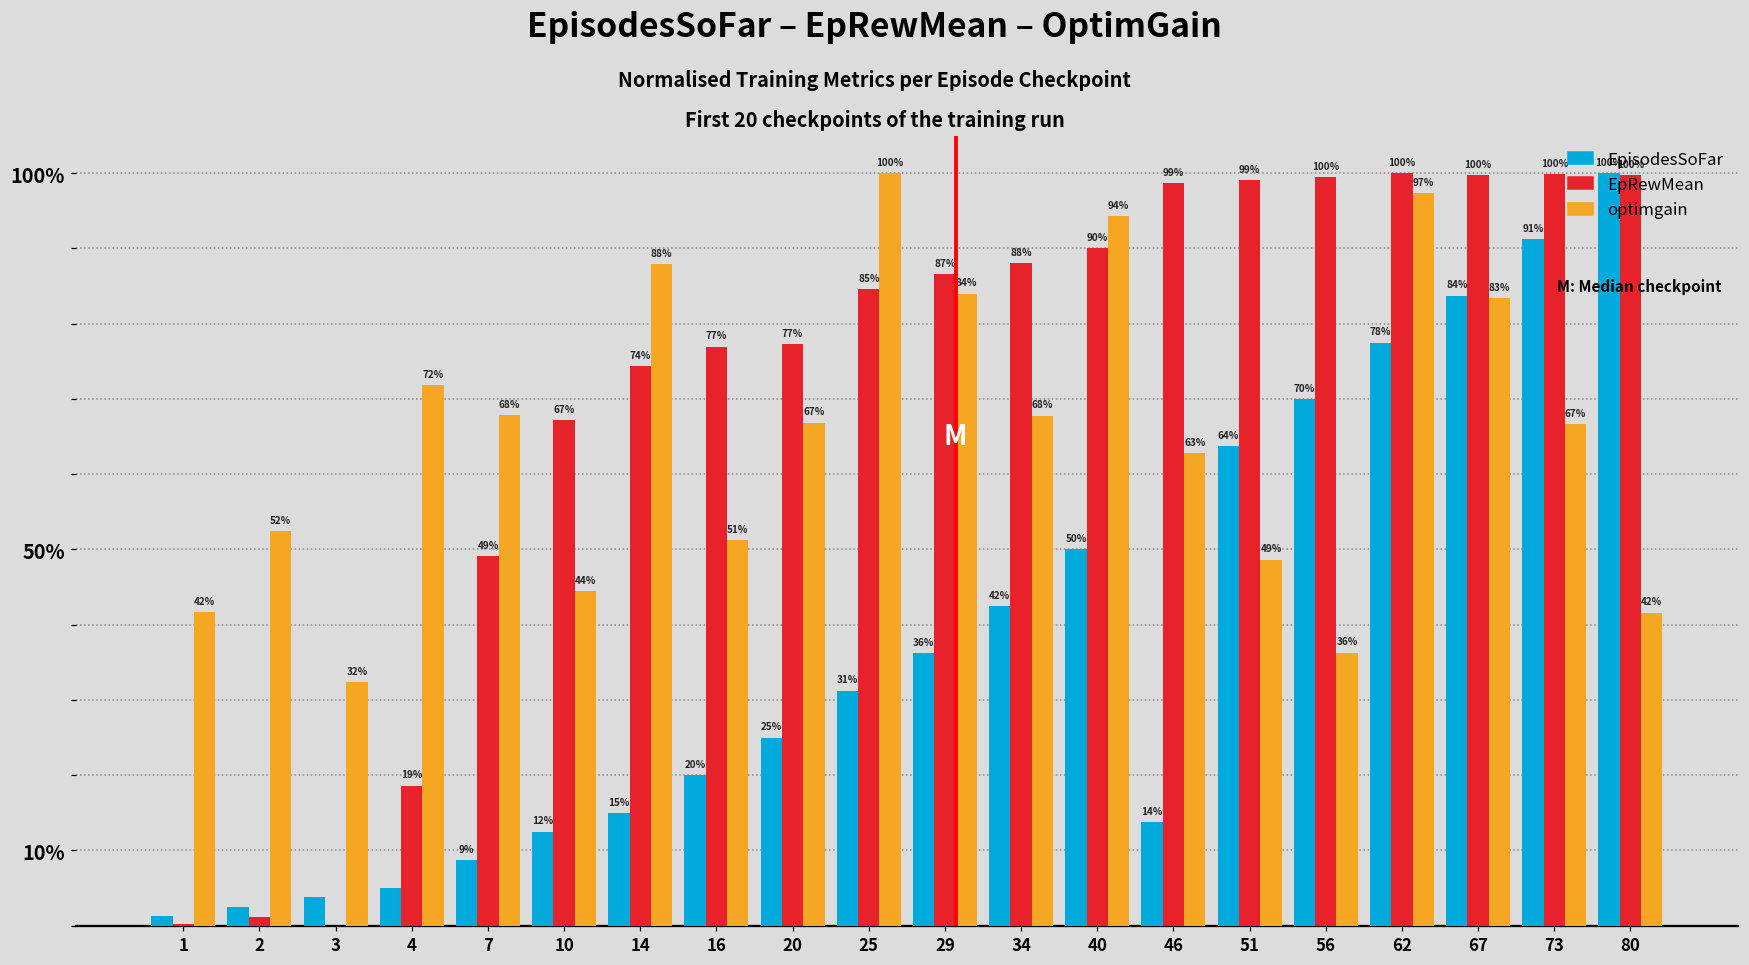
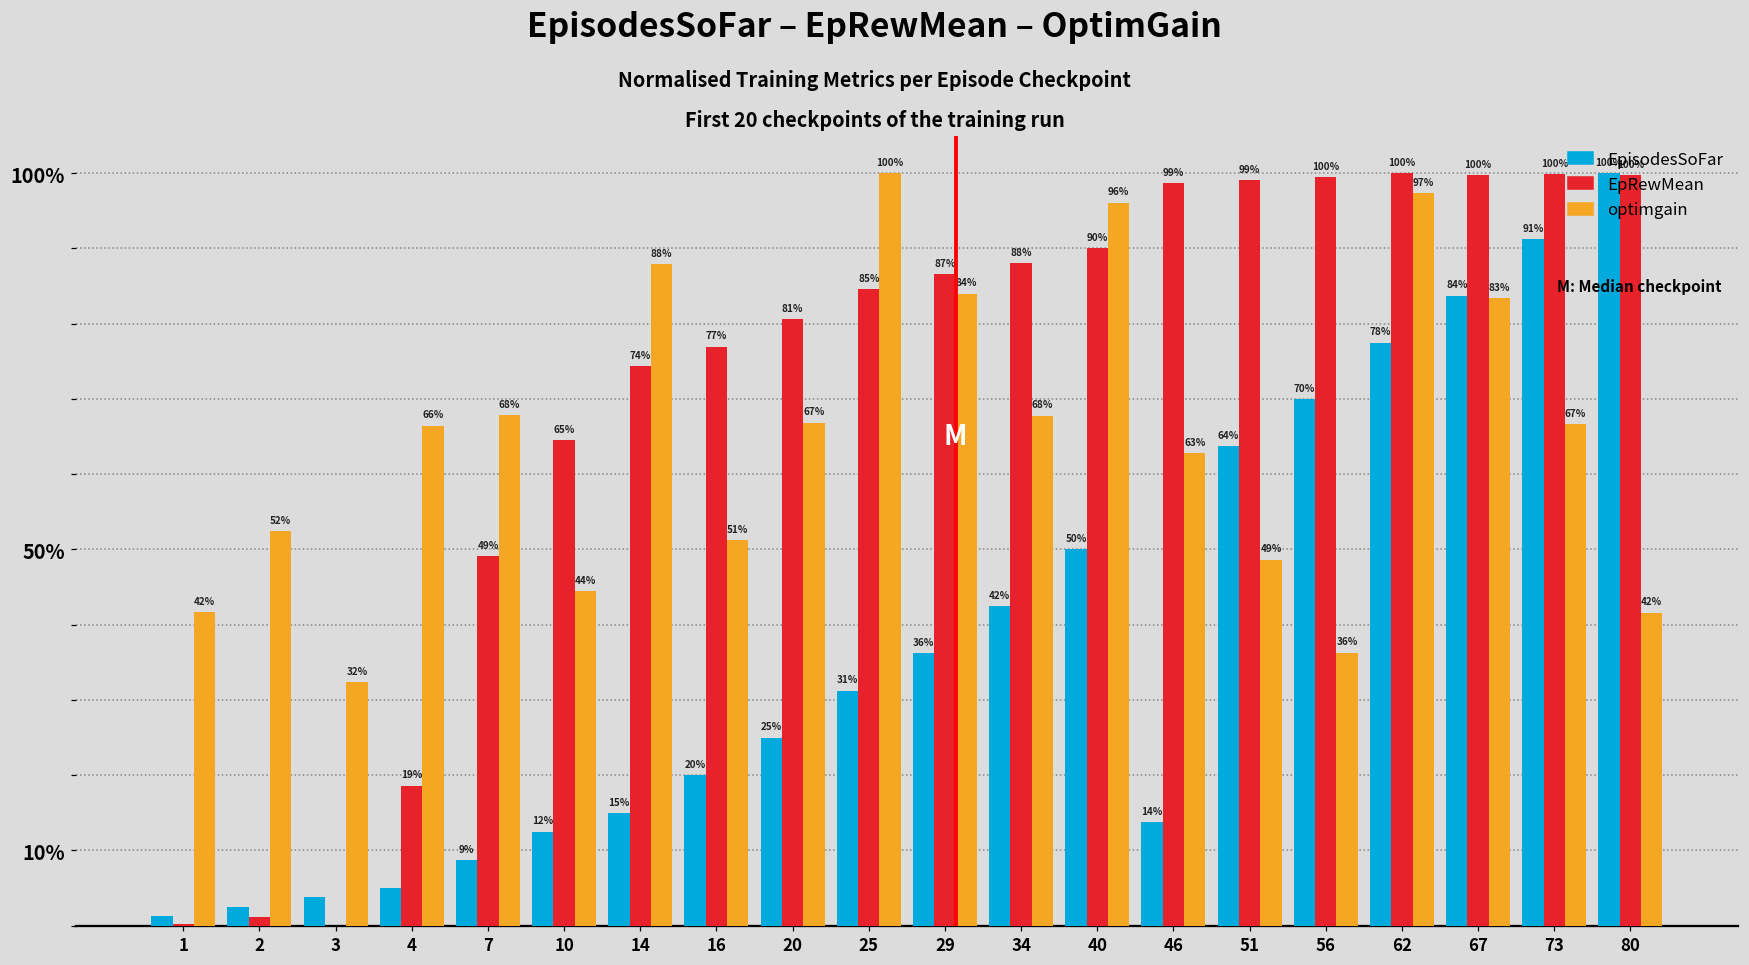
  {
    "EpisodesSoFar": {
      "7": "9%",
      "10": "12%",
      "14": "15%",
      "16": "20%",
      "20": "25%",
      "25": "31%",
      "29": "36%",
      "34": "42%",
      "40": "50%",
      "46": "14%",
      "51": "64%",
      "56": "70%",
      "62": "78%",
      "67": "84%",
      "73": "91%"
    },
    "EpRewMean": {
      "4": "19%",
      "7": "49%",
-     "10": "67%",
+     "10": "65%",
      "14": "74%",
      "16": "77%",
-     "20": "77%",
+     "20": "81%",
      "25": "85%",
      "29": "87%",
      "34": "88%",
      "40": "90%",
      "46": "99%",
      "51": "99%",
      "56": "100%",
      "62": "100%",
      "67": "100%",
      "73": "100%"
    },
    "optimgain": {
      "1": "42%",
      "2": "52%",
      "3": "32%",
-     "4": "72%",
+     "4": "66%",
      "7": "68%",
      "10": "44%",
      "14": "88%",
      "16": "51%",
      "20": "67%",
      "25": "100%",
      "29": "84%",
      "34": "68%",
-     "40": "94%",
+     "40": "96%",
      "46": "63%",
      "51": "49%",
      "56": "36%",
      "62": "97%",
      "67": "83%",
      "73": "67%",
      "80": "42%"
    }
  }
